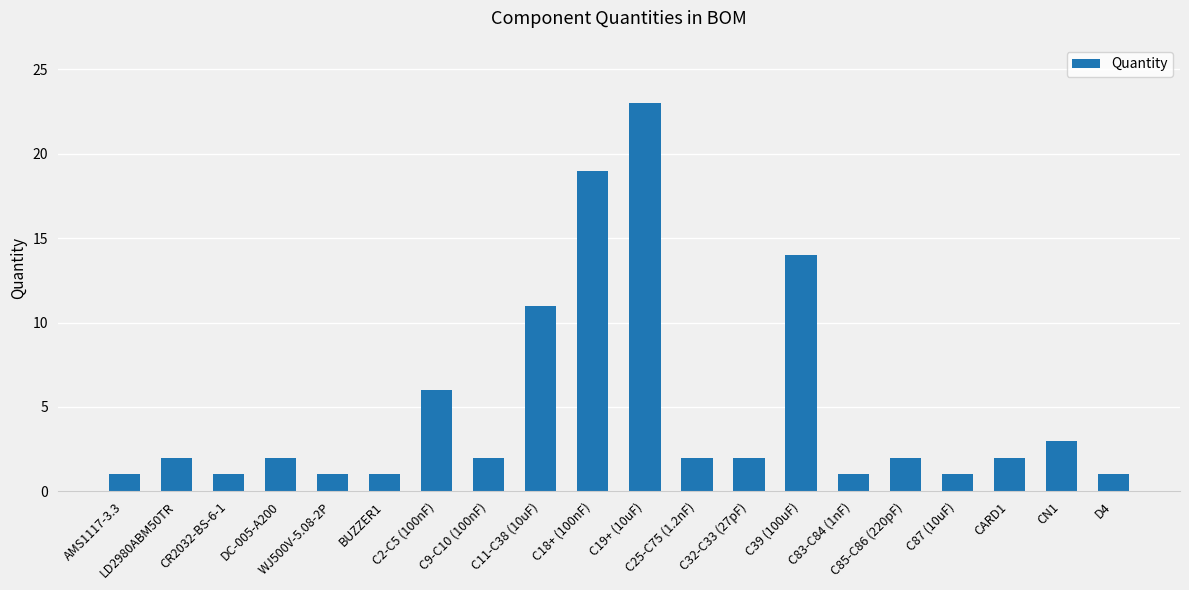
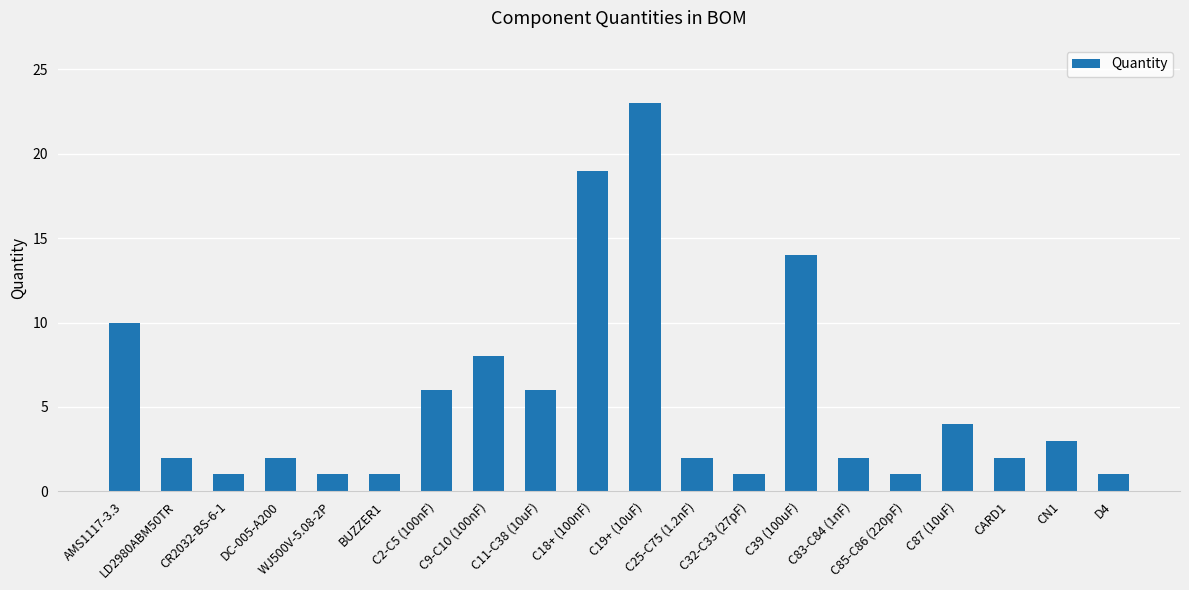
  {
-   "AMS1117-3.3": 1,
+   "AMS1117-3.3": 10,
    "LD2980ABM50TR": 2,
    "CR2032-BS-6-1": 1,
    "DC-005-A200": 2,
    "WJ500V-5.08-2P": 1,
    "BUZZER1": 1,
    "C2-C5 (100nF)": 6,
-   "C9-C10 (100nF)": 2,
-   "C11-C38 (10uF)": 11,
+   "C9-C10 (100nF)": 8,
+   "C11-C38 (10uF)": 6,
    "C18+ (100nF)": 19,
    "C19+ (10uF)": 23,
    "C25-C75 (1.2nF)": 2,
-   "C32-C33 (27pF)": 2,
+   "C32-C33 (27pF)": 1,
    "C39 (100uF)": 14,
-   "C83-C84 (1nF)": 1,
-   "C85-C86 (220pF)": 2,
-   "C87 (10uF)": 1,
+   "C83-C84 (1nF)": 2,
+   "C85-C86 (220pF)": 1,
+   "C87 (10uF)": 4,
    "CARD1": 2,
    "CN1": 3,
    "D4": 1
  }
